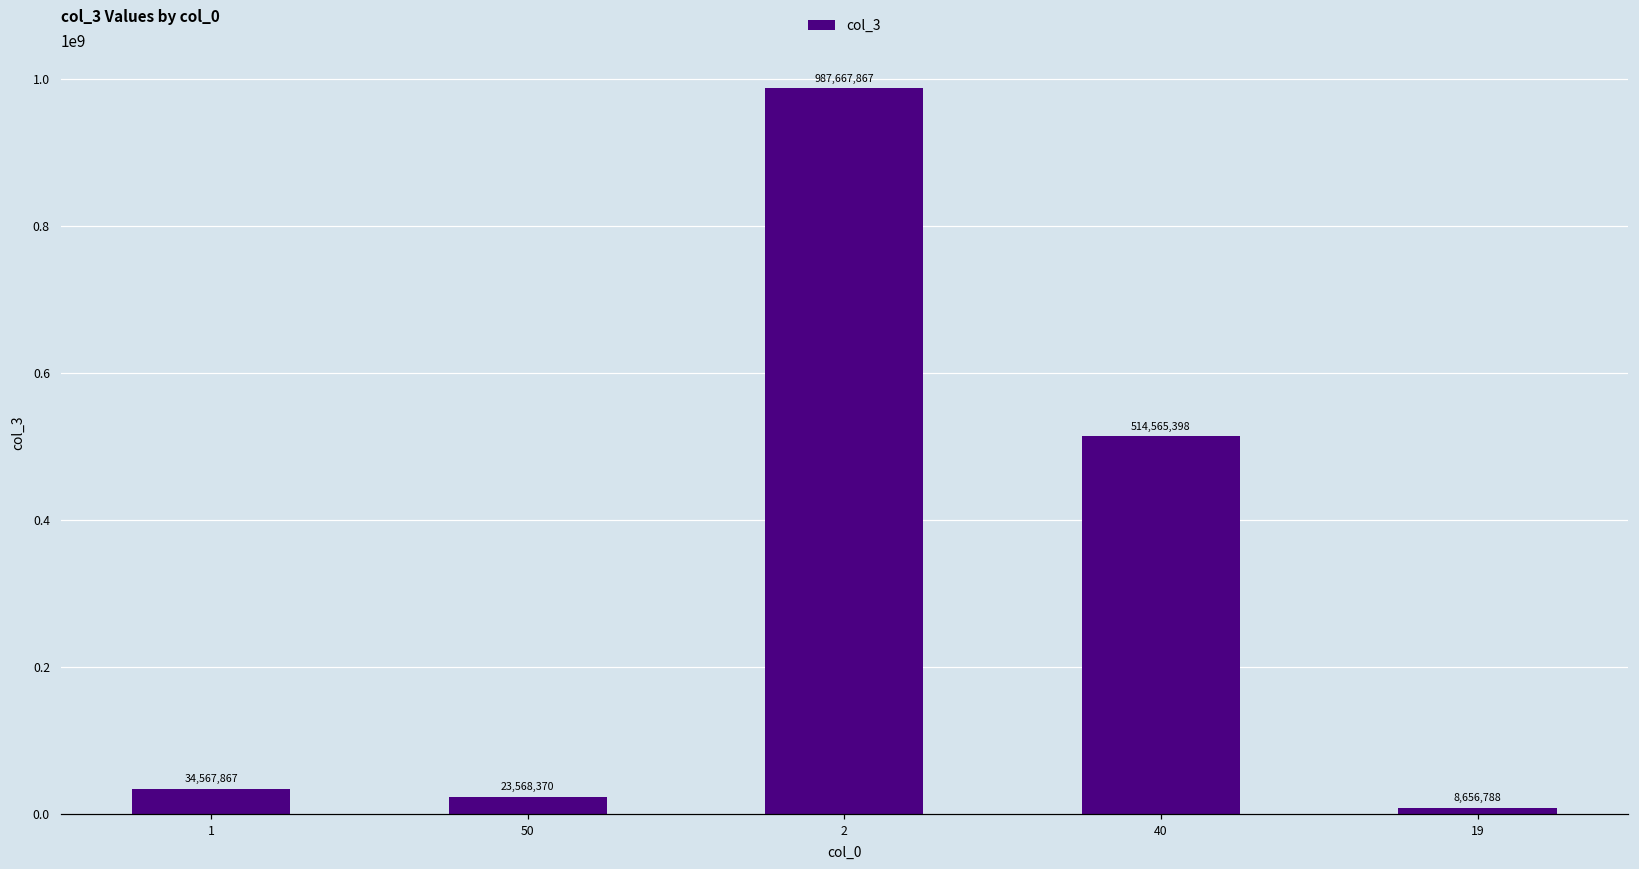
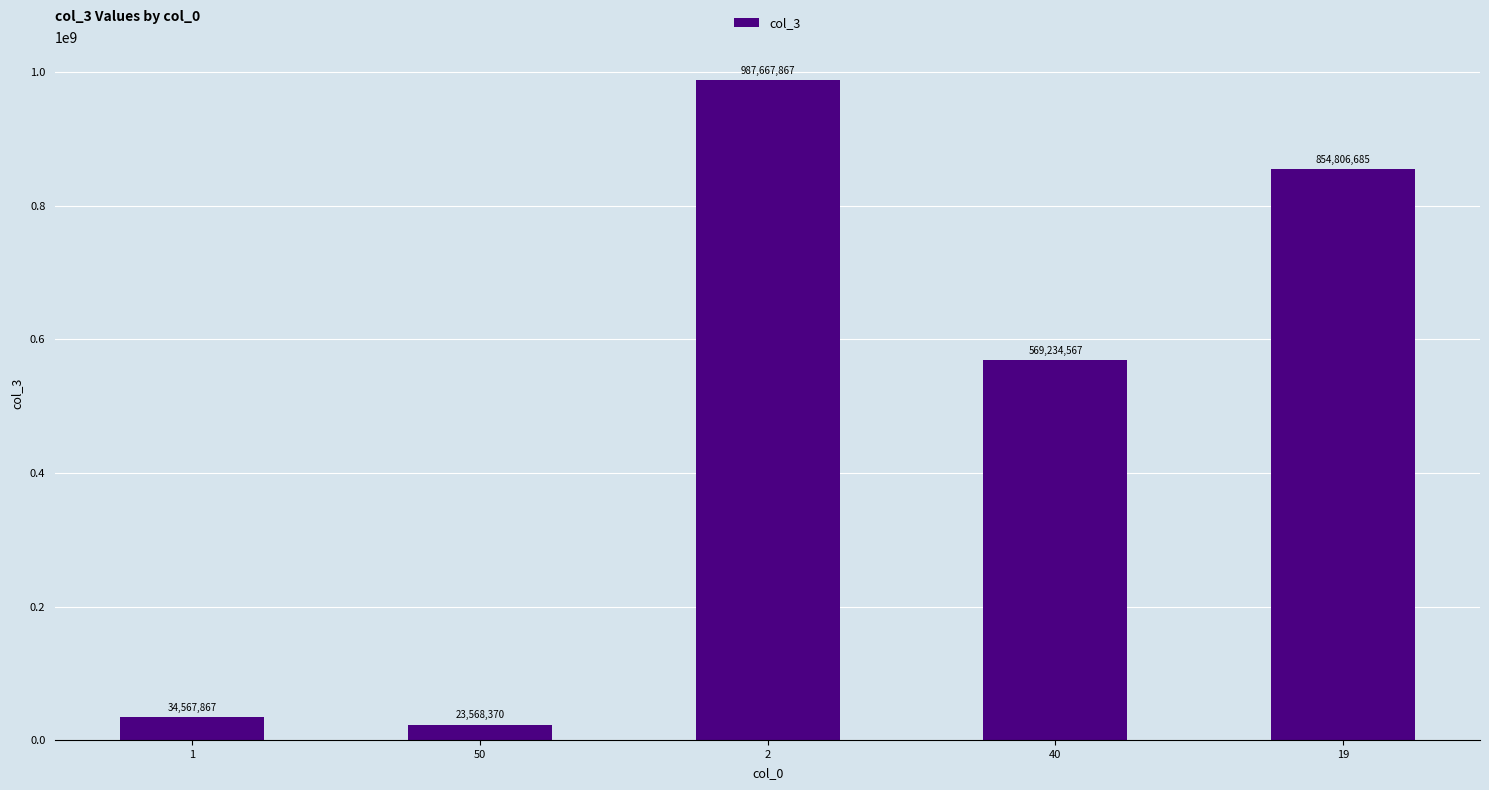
  {
    "1": "34,567,867",
    "50": "23,568,370",
    "2": "987,667,867",
-   "40": "514,565,398",
-   "19": "8,656,788"
+   "40": "569,234,567",
+   "19": "854,806,685"
  }
